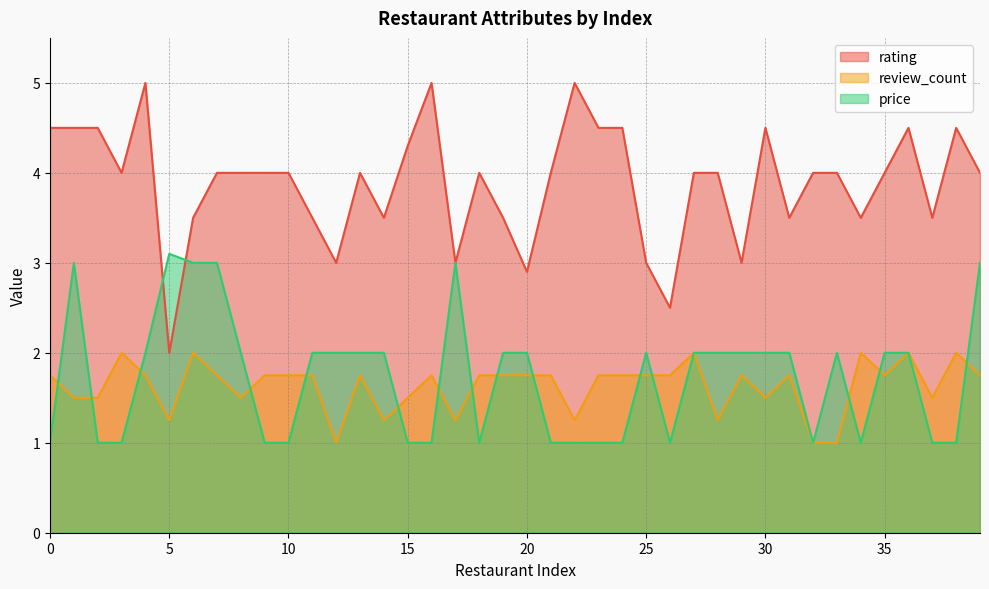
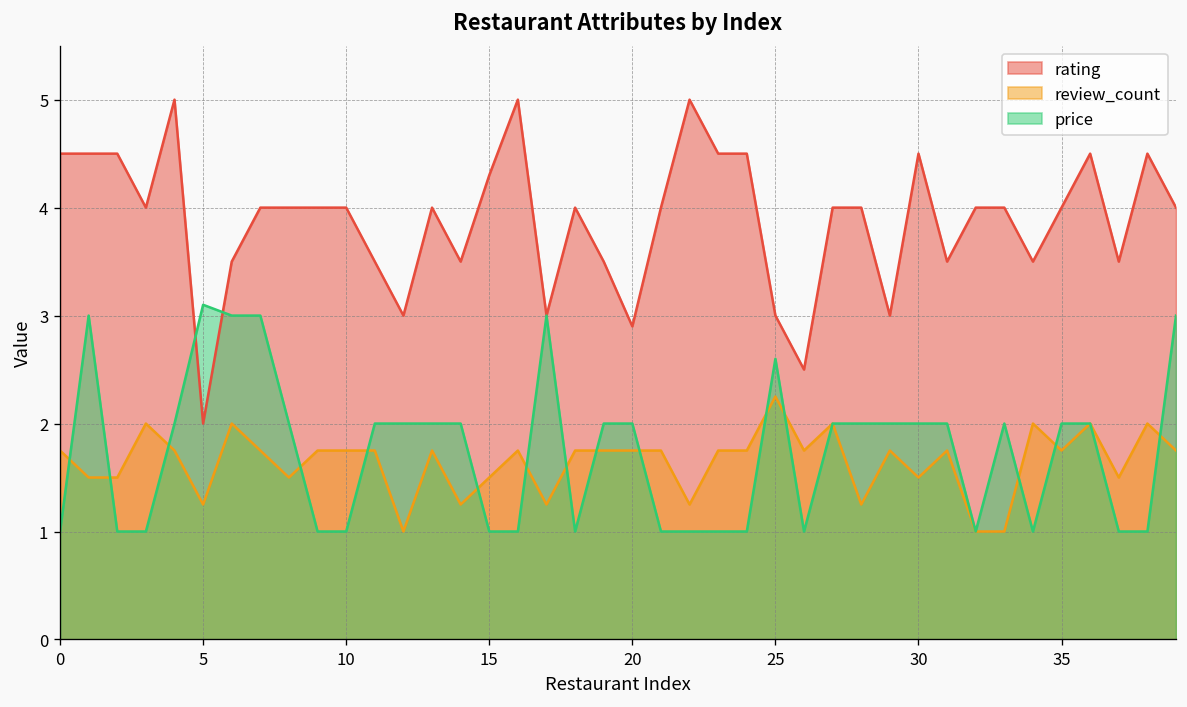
  {
    "rating": {
      "0": 4.5,
      "5": 2.0,
      "10": 4.0,
      "15": 4.3,
      "20": 2.9,
      "25": 3.0,
      "30": 4.5,
      "35": 4.0
    },
    "review_count": {
      "0": 1.8,
      "5": 1.3,
      "10": 1.8,
      "15": 1.5,
      "20": 1.8,
-     "25": 1.8,
+     "25": 2.3,
      "30": 1.5,
      "35": 1.8
    },
    "price": {
      "0": 1.0,
      "5": 3.1,
      "10": 1.0,
      "15": 1.0,
      "20": 2.0,
-     "25": 2.0,
+     "25": 2.6,
      "30": 2.0,
      "35": 2.0
    }
  }
